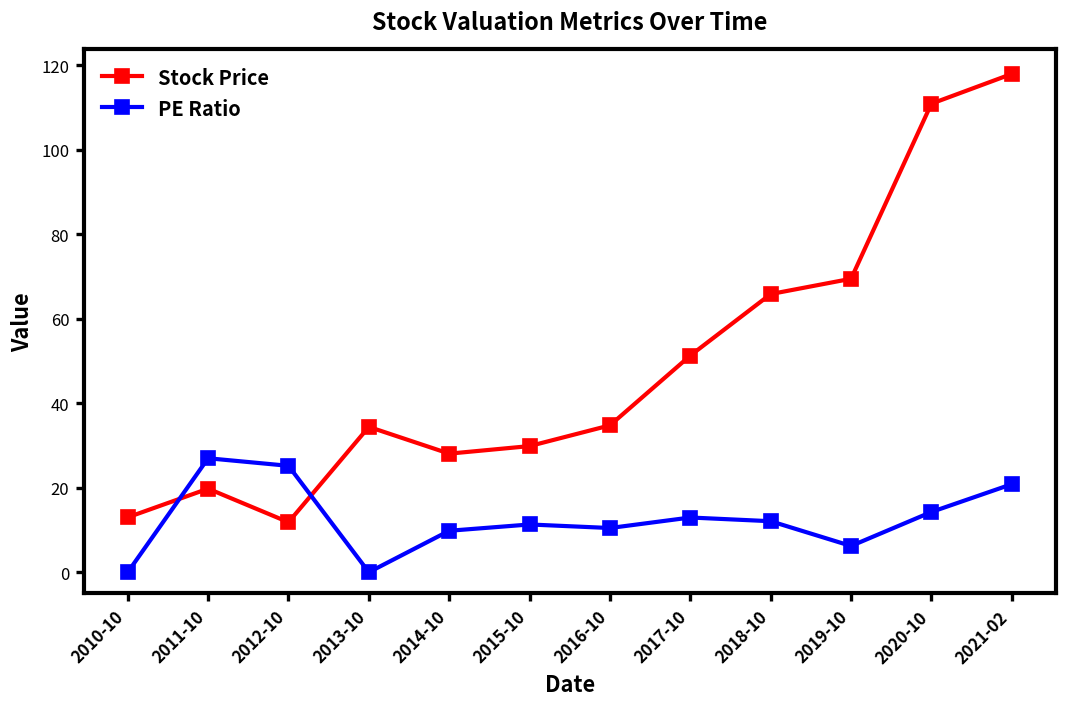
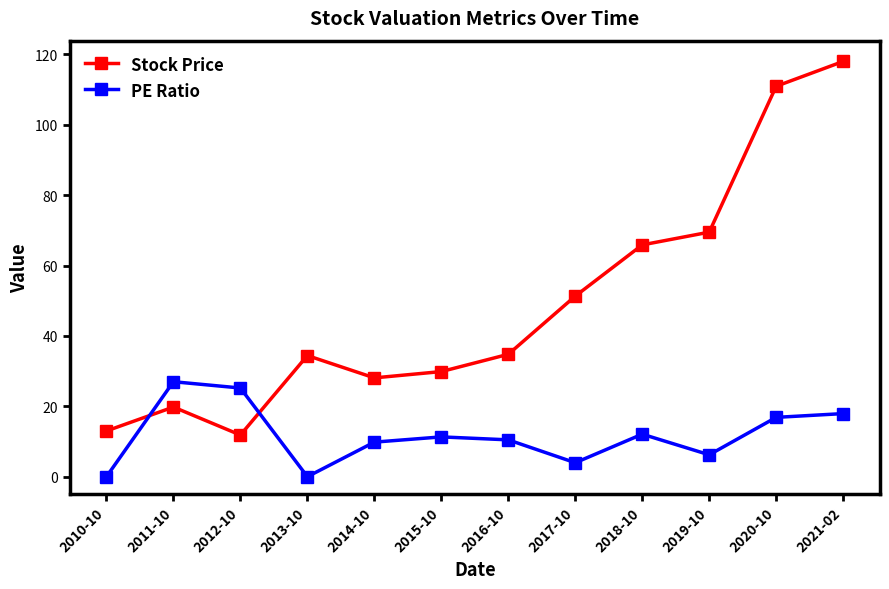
  {
    "Stock Price": {
      "2010-10": 13,
      "2011-10": 20,
      "2012-10": 12,
      "2013-10": 34,
      "2014-10": 28,
      "2015-10": 30,
      "2016-10": 35,
      "2017-10": 51,
      "2018-10": 66,
      "2019-10": 69,
      "2020-10": 111,
      "2021-02": 118
    },
    "PE Ratio": {
      "2010-10": 0,
      "2011-10": 27,
      "2012-10": 25,
      "2013-10": 0,
      "2014-10": 10,
      "2015-10": 11,
      "2016-10": 10,
-     "2017-10": 13,
+     "2017-10": 4,
      "2018-10": 12,
      "2019-10": 6,
-     "2020-10": 14,
-     "2021-02": 21
+     "2020-10": 17,
+     "2021-02": 18
    }
  }
